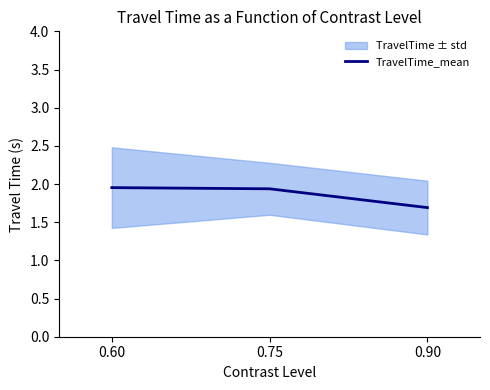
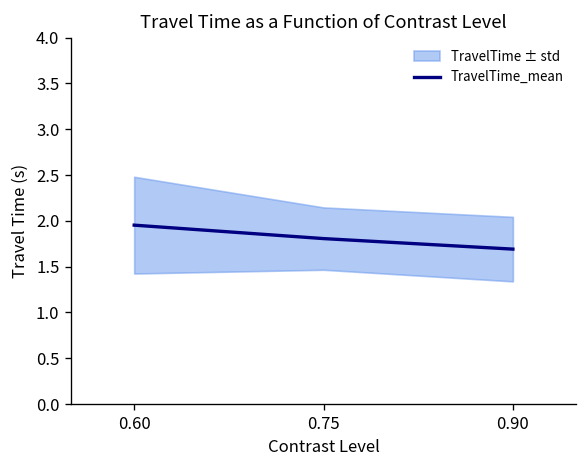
  {
    "TravelTime_mean": {
      "0.60": 2.0,
-     "0.75": 1.9,
+     "0.75": 1.8,
      "0.90": 1.7
    }
  }
